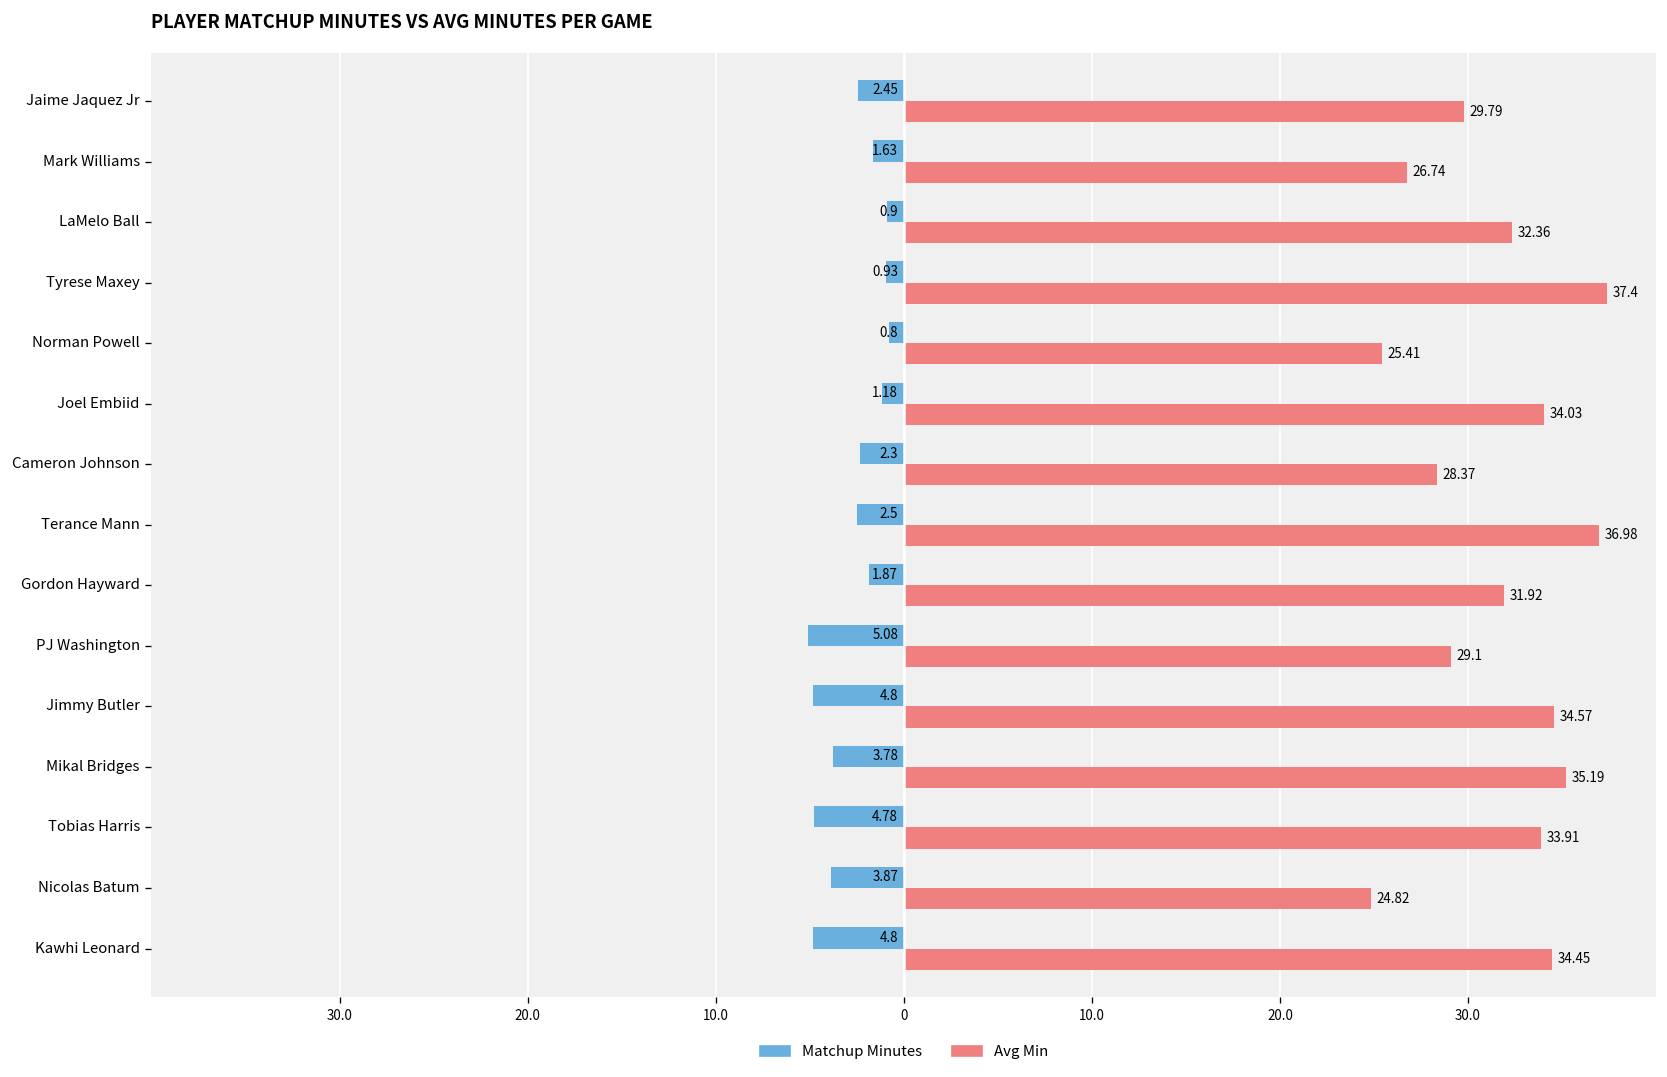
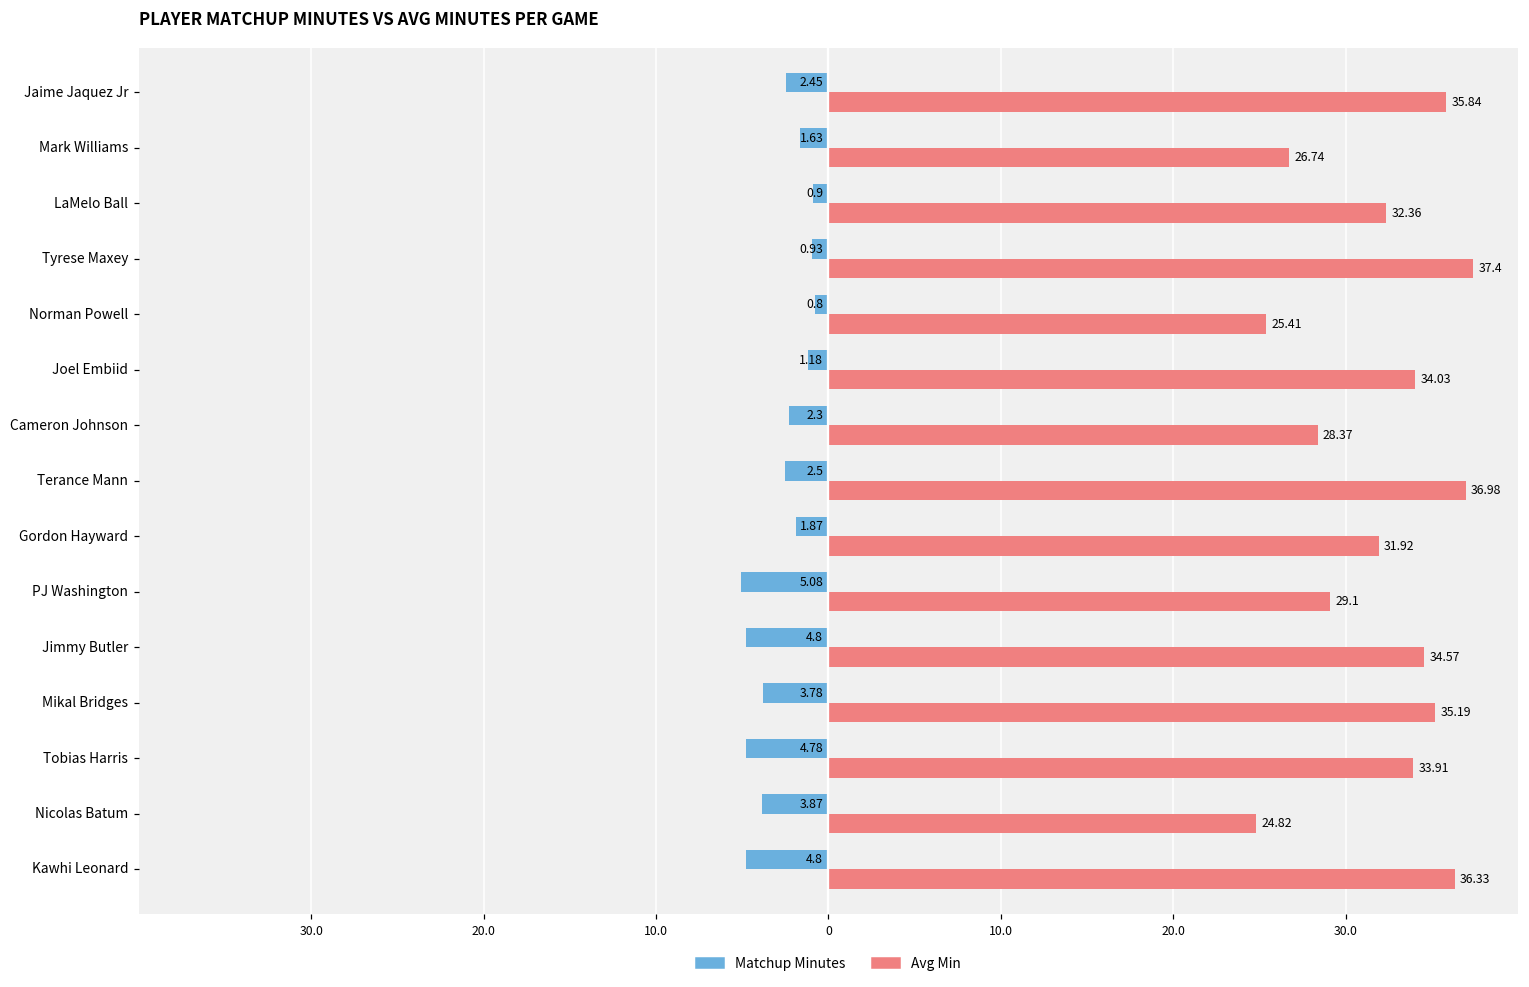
  {
    "Avg Min": {
-     "Jaime Jaquez Jr": 29.79,
+     "Jaime Jaquez Jr": 35.84,
      "Mark Williams": 26.74,
      "LaMelo Ball": 32.36,
      "Tyrese Maxey": 37.4,
      "Norman Powell": 25.41,
      "Joel Embiid": 34.03,
      "Cameron Johnson": 28.37,
      "Terance Mann": 36.98,
      "Gordon Hayward": 31.92,
      "PJ Washington": 29.1,
      "Jimmy Butler": 34.57,
      "Mikal Bridges": 35.19,
      "Tobias Harris": 33.91,
      "Nicolas Batum": 24.82,
-     "Kawhi Leonard": 34.45
+     "Kawhi Leonard": 36.33
    }
  }
